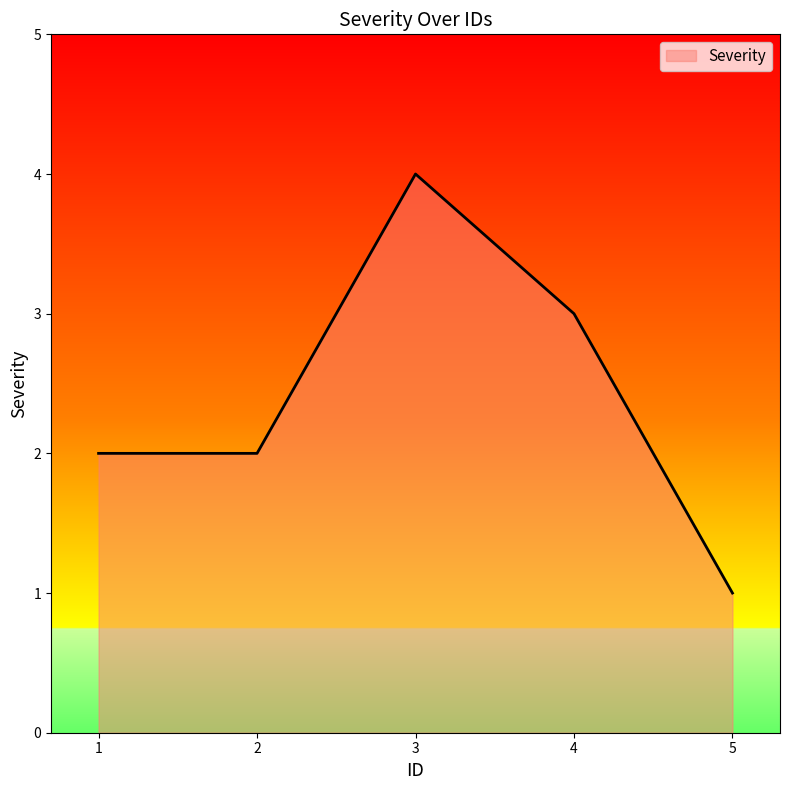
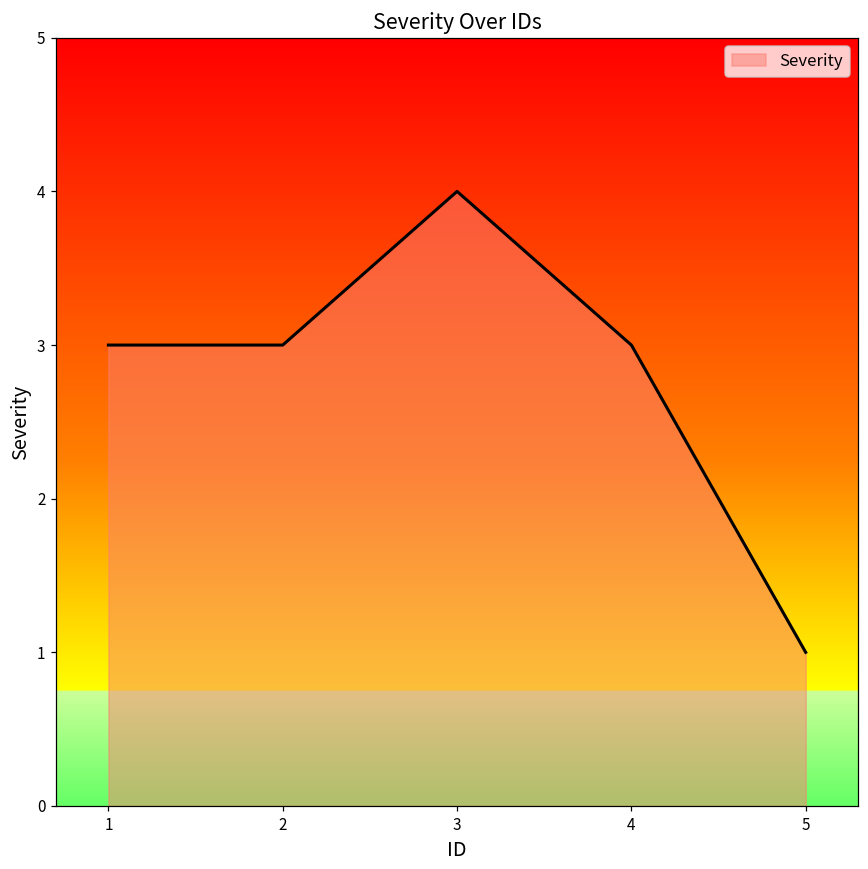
  {
-   "1": 2,
-   "2": 2,
+   "1": 3,
+   "2": 3,
    "3": 4,
    "4": 3,
    "5": 1
  }
